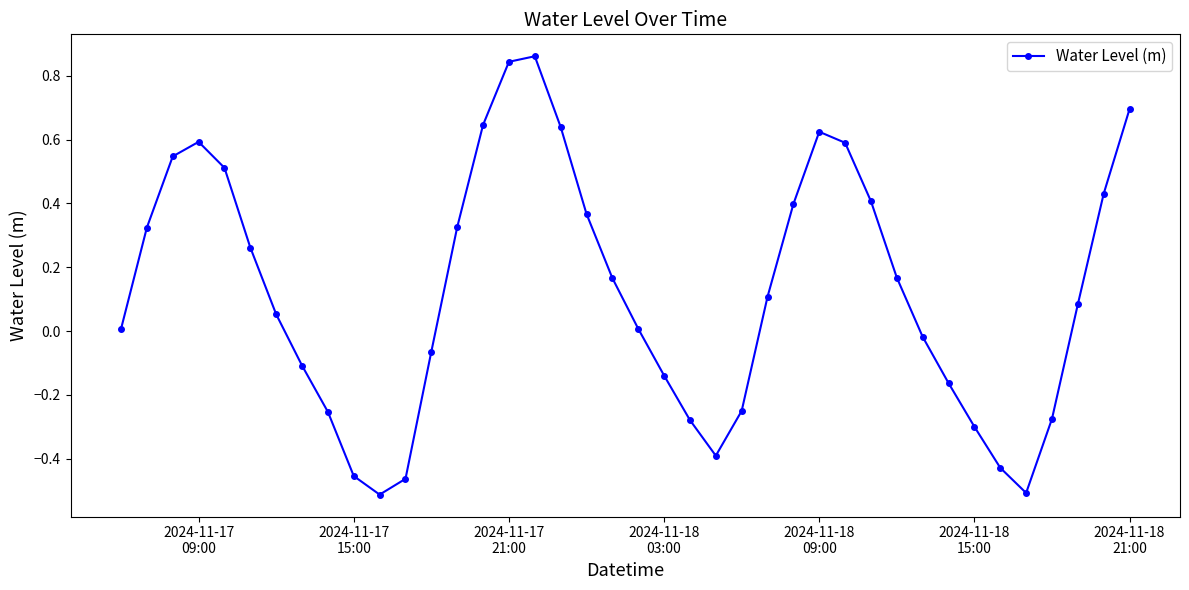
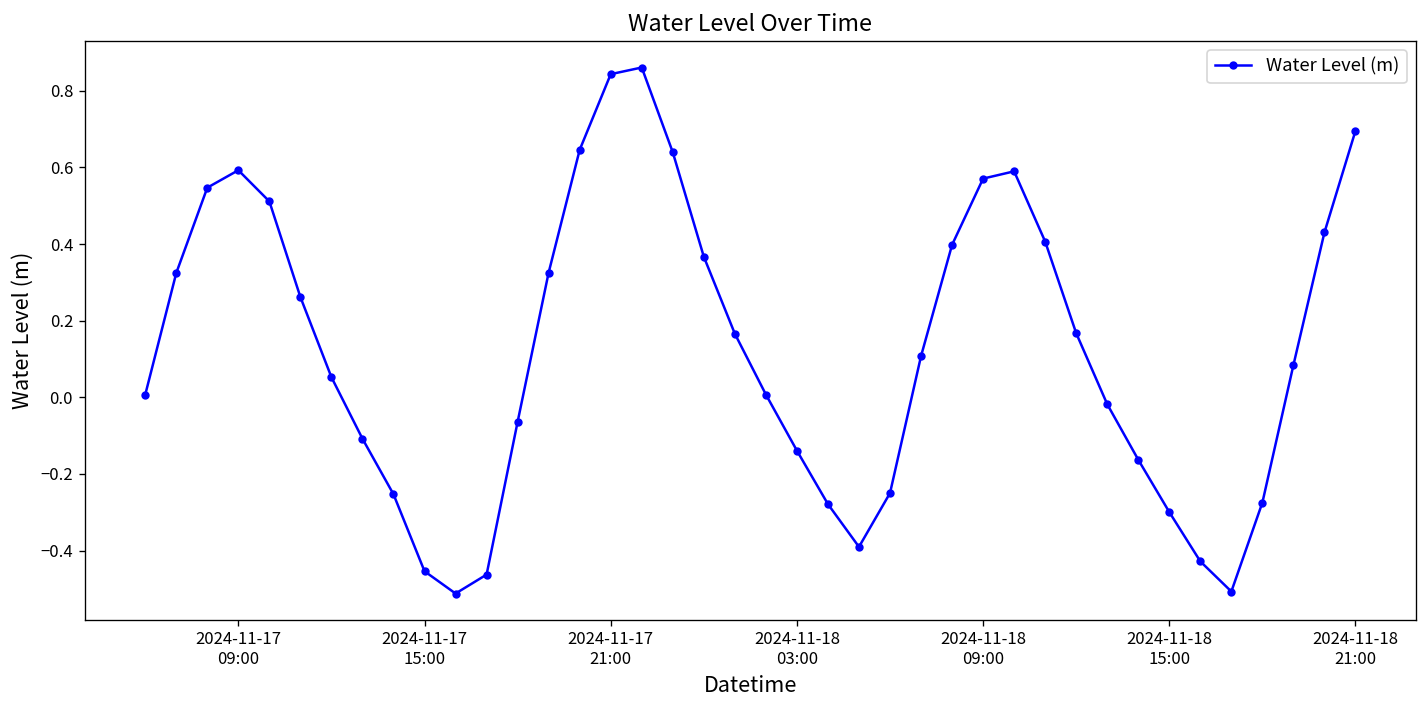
  {
    "2024-11-17 09:00": 0.59,
    "2024-11-17 15:00": -0.45,
    "2024-11-17 21:00": 0.84,
    "2024-11-18 03:00": -0.14,
-   "2024-11-18 09:00": 0.62,
+   "2024-11-18 09:00": 0.57,
    "2024-11-18 15:00": -0.30,
    "2024-11-18 21:00": 0.70
  }
